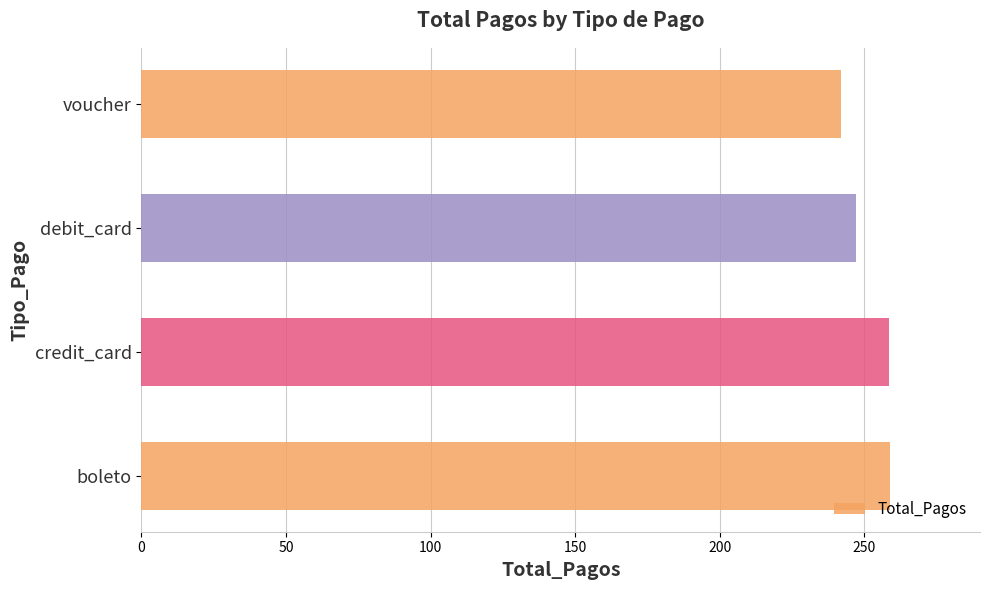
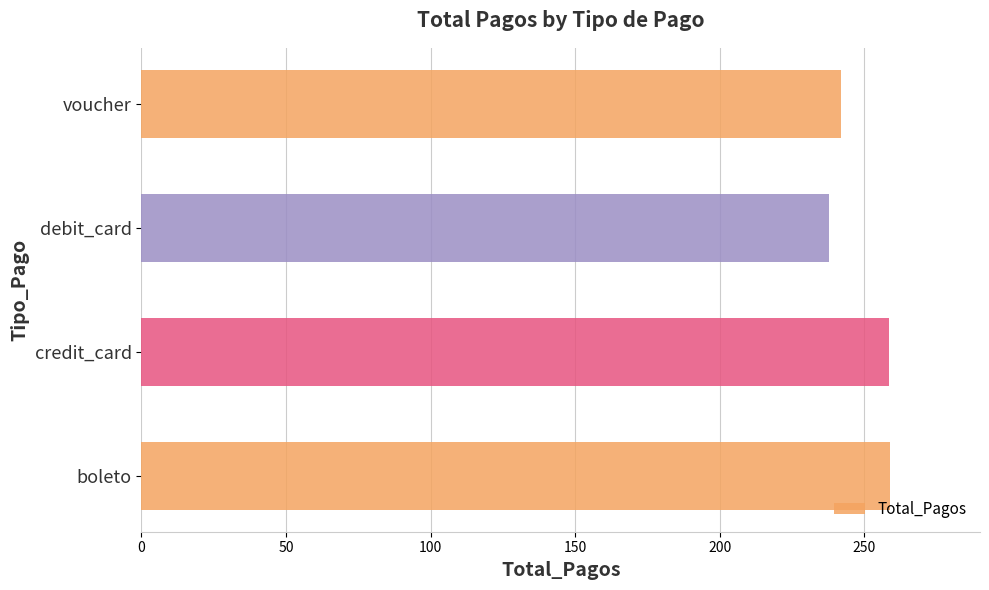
  {
    "voucher": 242,
-   "debit_card": 247,
+   "debit_card": 238,
    "credit_card": 259,
    "boleto": 259
  }
